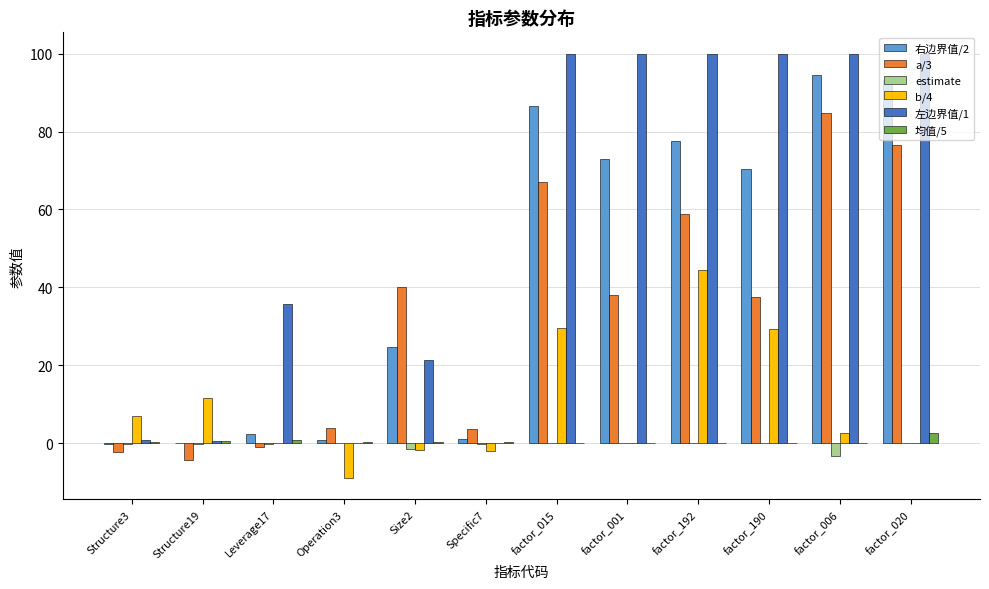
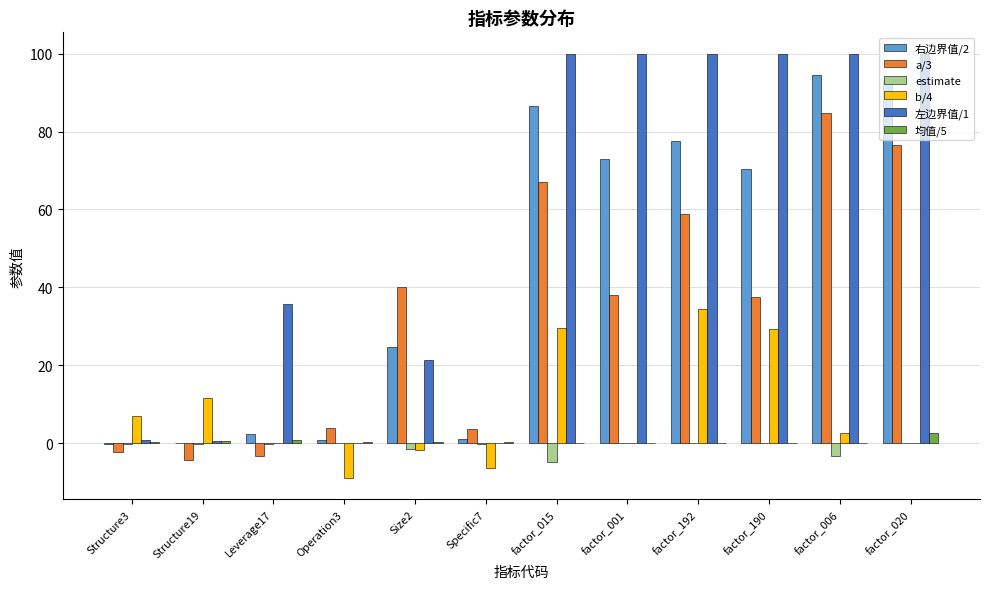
  {
    "a/3": {
      "Structure3": -2,
      "Structure19": -4,
-     "Leverage17": -1,
+     "Leverage17": -3,
      "Operation3": 4,
      "Size2": 40,
      "Specific7": 4,
      "factor_015": 67,
      "factor_001": 38,
      "factor_192": 59,
      "factor_190": 37,
      "factor_006": 85,
      "factor_020": 76
    },
    "estimate": {
      "Size2": -2,
-     "factor_015": 0,
+     "factor_015": -5,
      "factor_006": -3
    },
    "b/4": {
      "Structure3": 7,
      "Structure19": 12,
      "Operation3": -9,
      "Size2": -2,
-     "Specific7": -2,
+     "Specific7": -6,
      "factor_015": 30,
      "factor_001": 0,
-     "factor_192": 45,
+     "factor_192": 35,
      "factor_190": 29,
      "factor_006": 3,
      "factor_020": 0
    },
    "均值/5": {
      "Leverage17": 1,
      "factor_015": 0,
      "factor_001": 0,
      "factor_192": 0,
      "factor_190": 0,
      "factor_006": 0,
      "factor_020": 3
    }
  }
